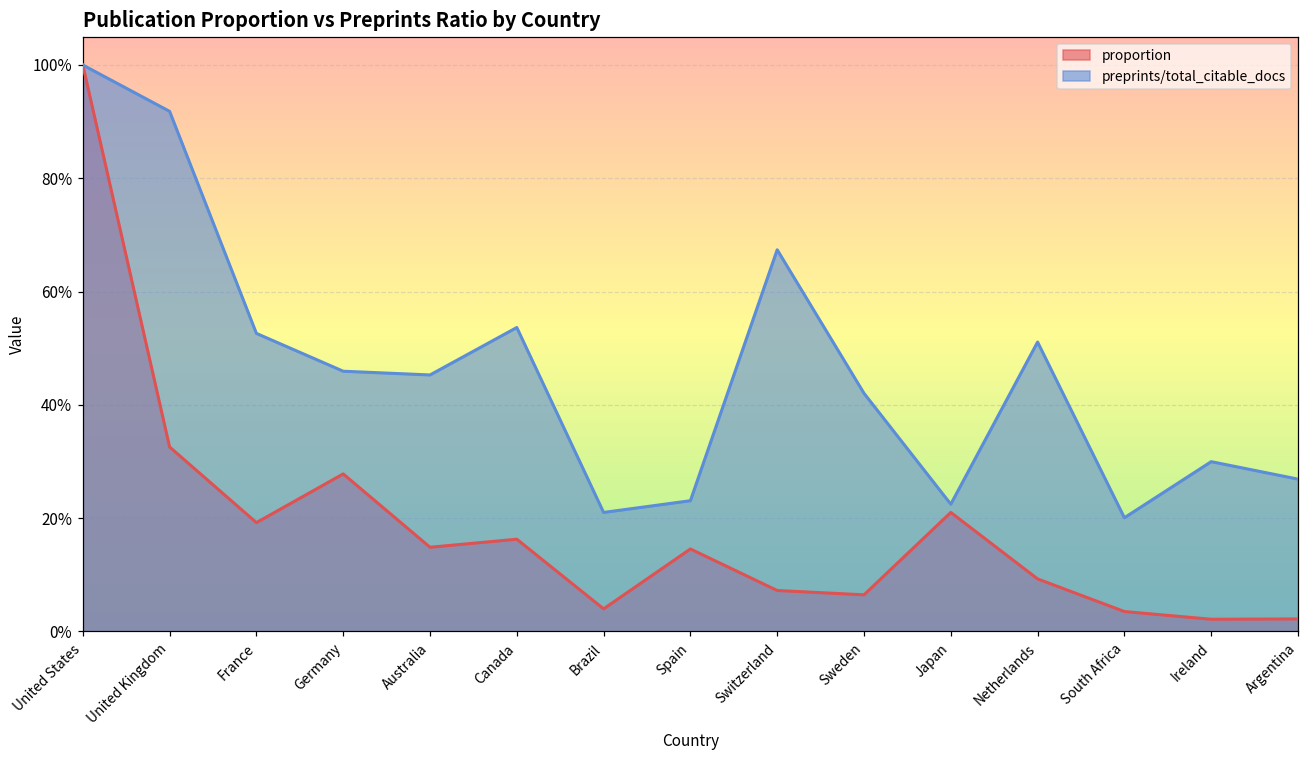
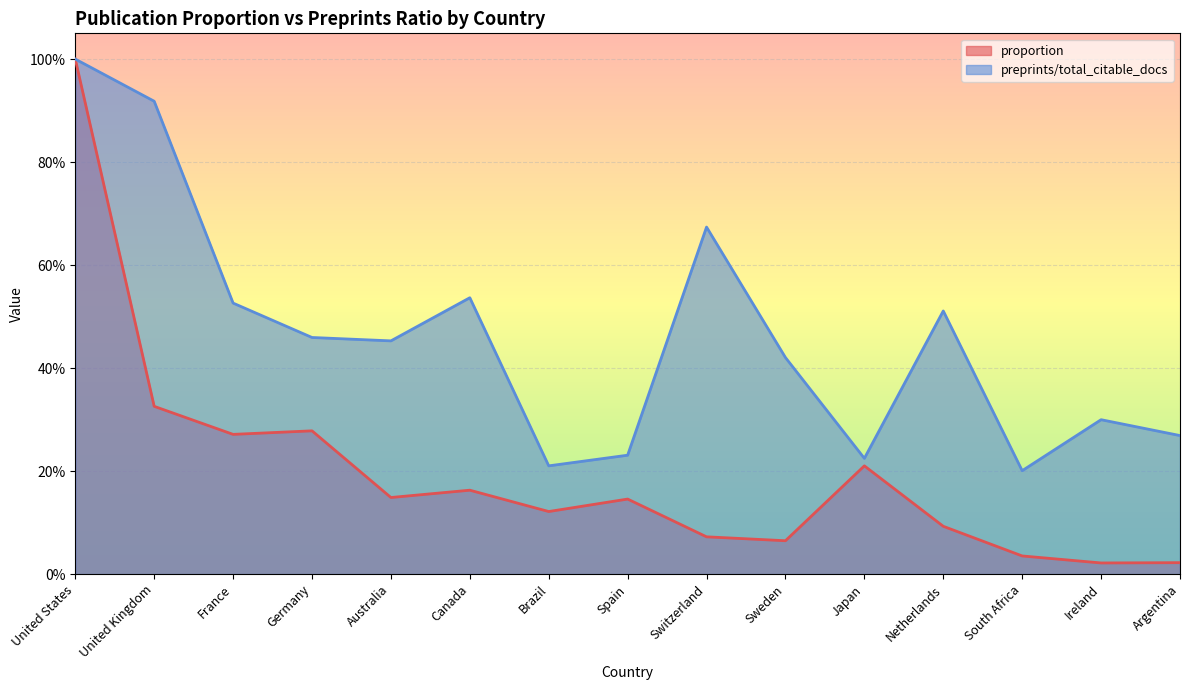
  {
    "proportion": {
      "United Kingdom": "33%",
-     "France": "19%",
+     "France": "27%",
      "Germany": "28%",
      "Australia": "15%",
      "Canada": "16%",
-     "Brazil": "4%",
+     "Brazil": "12%",
      "Spain": "15%",
      "Switzerland": "7%",
      "Sweden": "6%",
      "Japan": "21%",
      "Netherlands": "9%",
      "South Africa": "4%",
      "Ireland": "2%",
      "Argentina": "2%"
    },
    "preprints/total_citable_docs": {
      "United Kingdom": "92%",
      "France": "53%",
      "Germany": "46%",
      "Australia": "45%",
      "Canada": "54%",
      "Brazil": "21%",
      "Spain": "23%",
      "Switzerland": "67%",
      "Sweden": "42%",
      "Japan": "22%",
      "Netherlands": "51%",
      "South Africa": "20%",
      "Ireland": "30%",
      "Argentina": "27%"
    }
  }
